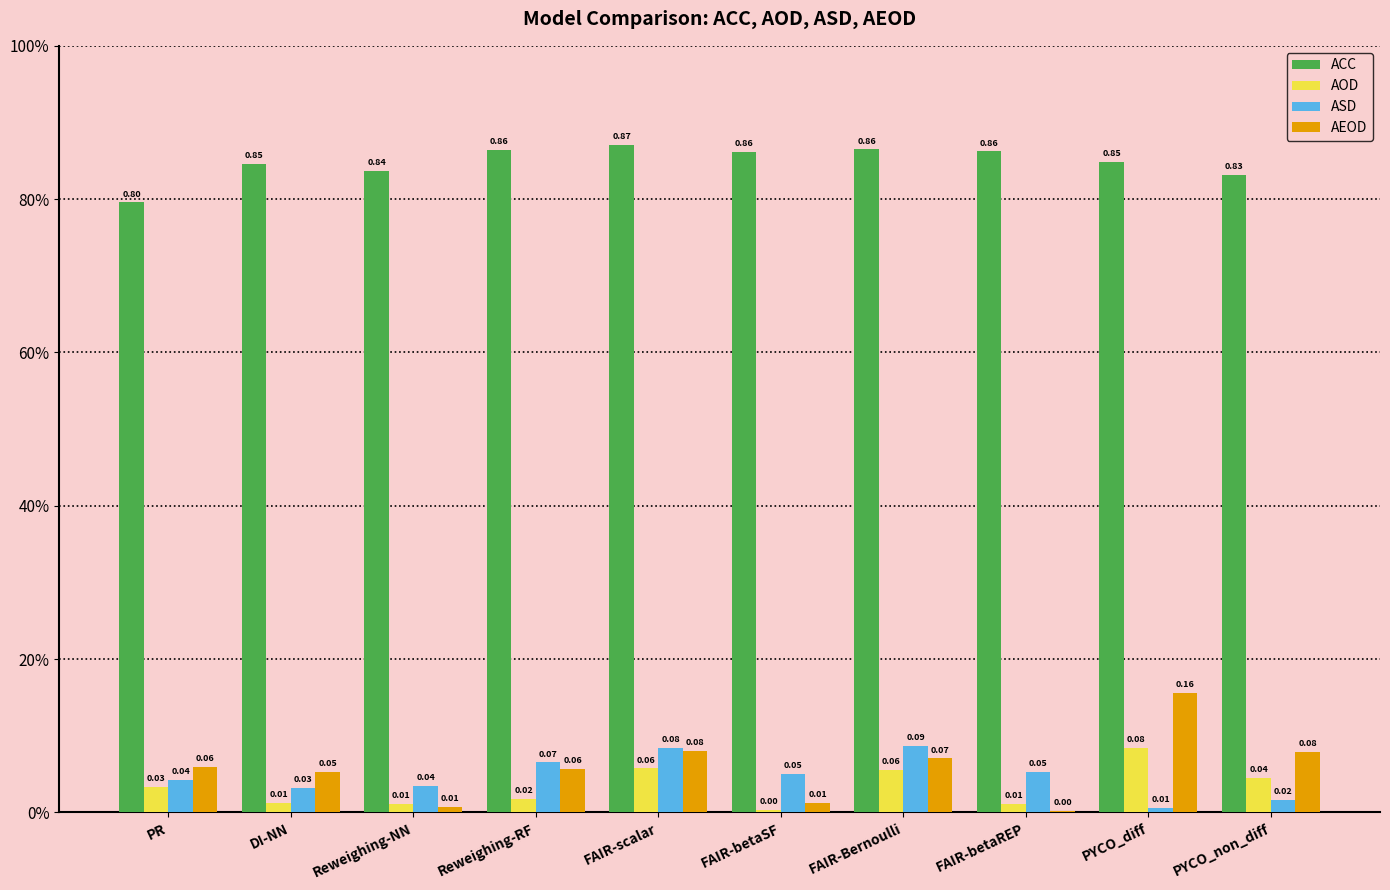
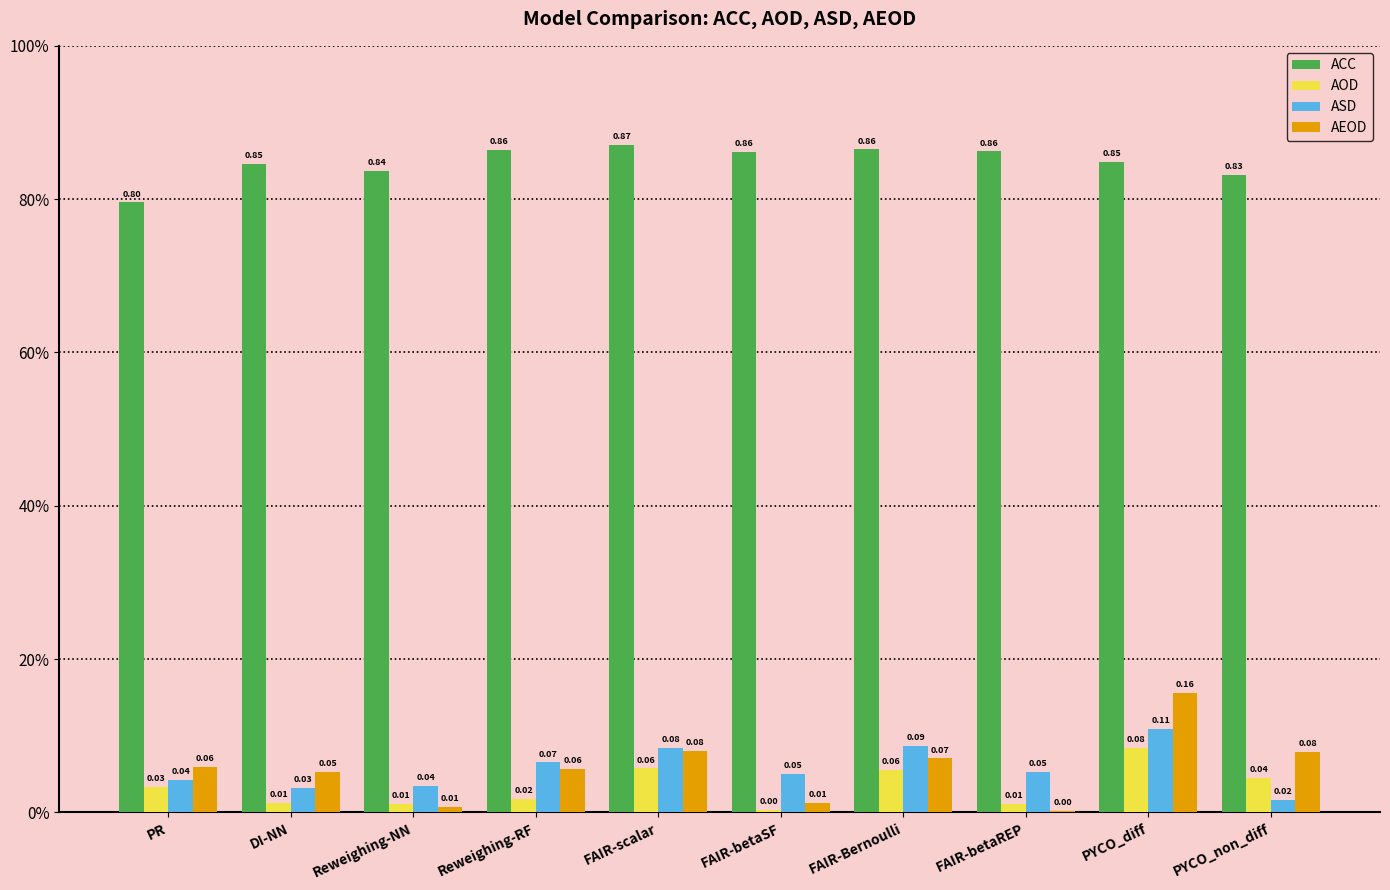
  {
    "ACC": {
      "PR": 0.80,
      "DI-NN": 0.85,
      "Reweighing-NN": 0.84,
      "Reweighing-RF": 0.86,
      "FAIR-scalar": 0.87,
      "FAIR-betaSF": 0.86,
      "FAIR-Bernoulli": 0.86,
      "FAIR-betaREP": 0.86,
      "PYCO_diff": 0.85,
      "PYCO_non_diff": 0.83
    },
    "AOD": {
      "PR": 0.03,
      "DI-NN": 0.01,
      "Reweighing-NN": 0.01,
      "Reweighing-RF": 0.02,
      "FAIR-scalar": 0.06,
      "FAIR-betaSF": 0.00,
      "FAIR-Bernoulli": 0.06,
      "FAIR-betaREP": 0.01,
      "PYCO_diff": 0.08,
      "PYCO_non_diff": 0.04
    },
    "ASD": {
      "PR": 0.04,
      "DI-NN": 0.03,
      "Reweighing-NN": 0.04,
      "Reweighing-RF": 0.07,
      "FAIR-scalar": 0.08,
      "FAIR-betaSF": 0.05,
      "FAIR-Bernoulli": 0.09,
      "FAIR-betaREP": 0.05,
-     "PYCO_diff": 0.01,
+     "PYCO_diff": 0.11,
      "PYCO_non_diff": 0.02
    },
    "AEOD": {
      "PR": 0.06,
      "DI-NN": 0.05,
      "Reweighing-NN": 0.01,
      "Reweighing-RF": 0.06,
      "FAIR-scalar": 0.08,
      "FAIR-betaSF": 0.01,
      "FAIR-Bernoulli": 0.07,
      "FAIR-betaREP": 0.00,
      "PYCO_diff": 0.16,
      "PYCO_non_diff": 0.08
    }
  }
